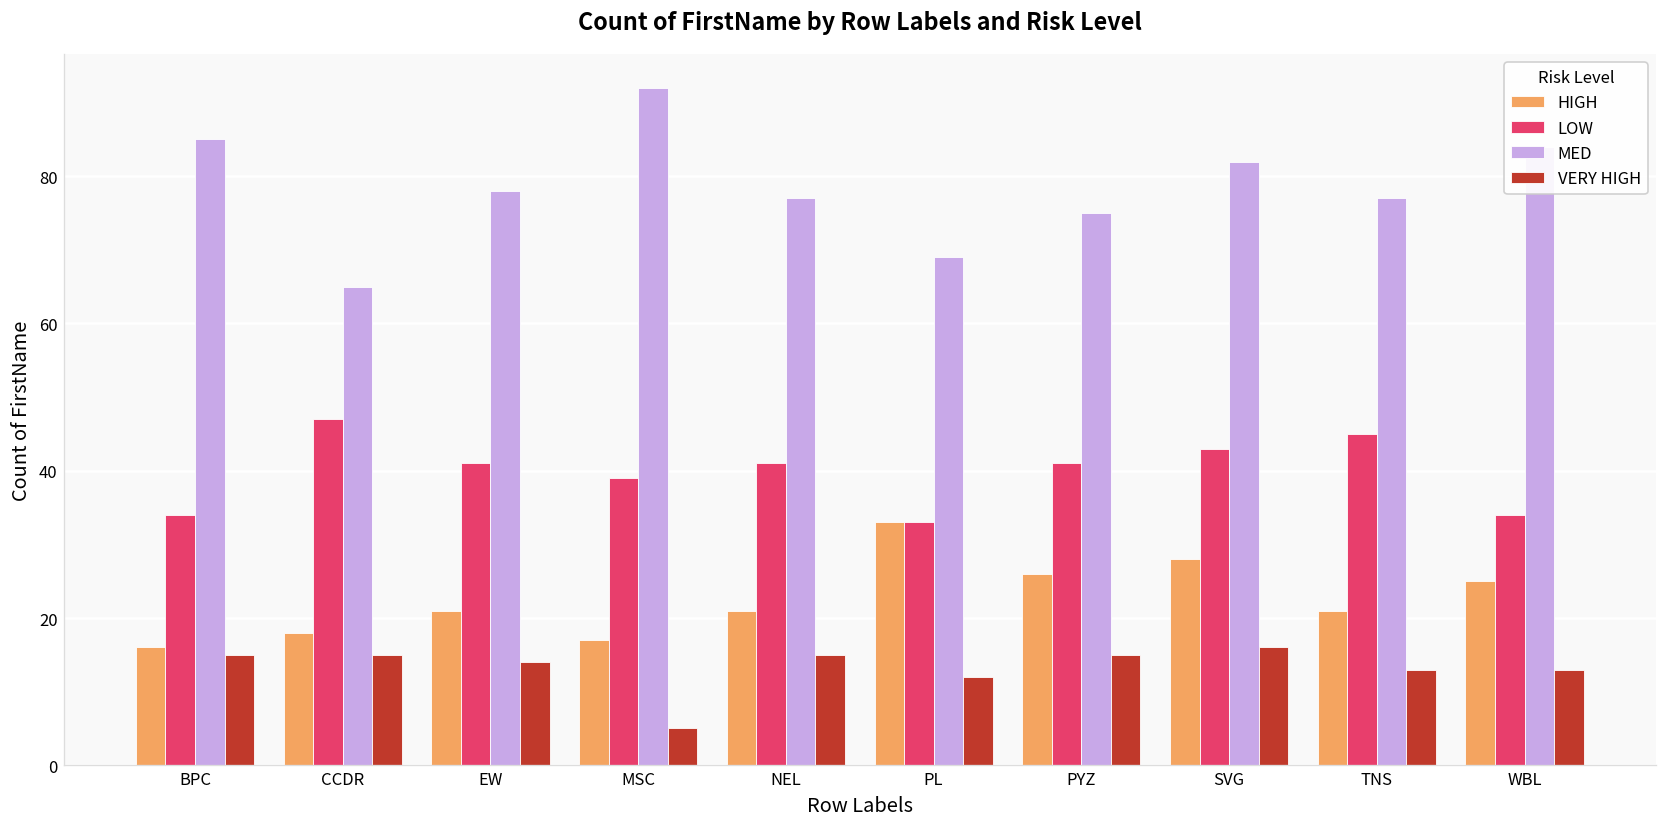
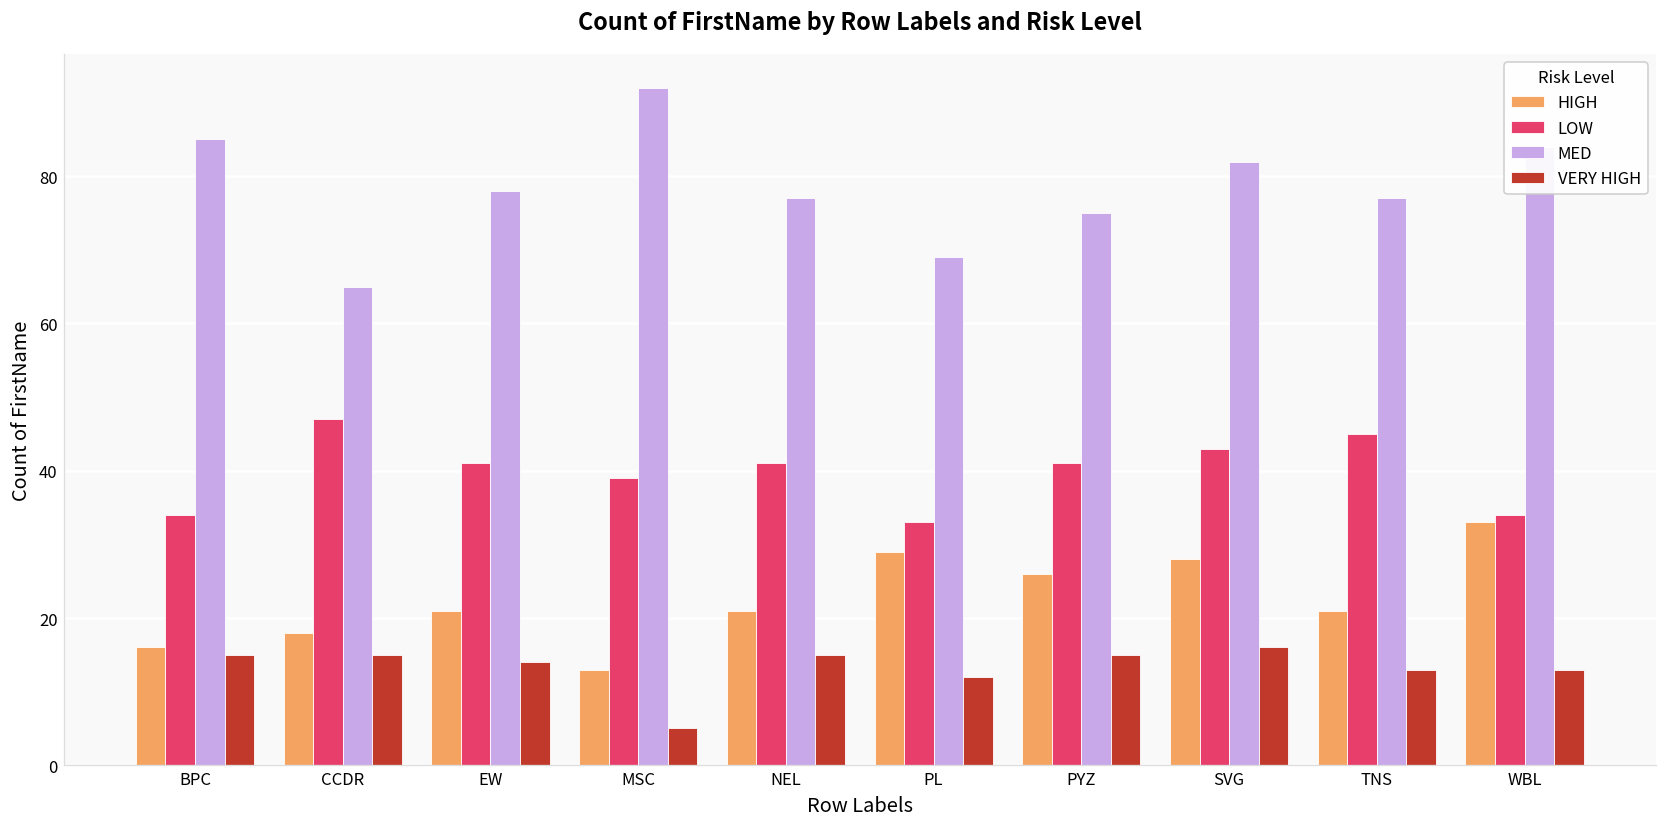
  {
    "HIGH": {
      "BPC": 16,
      "CCDR": 18,
      "EW": 21,
-     "MSC": 17,
+     "MSC": 13,
      "NEL": 21,
-     "PL": 33,
+     "PL": 29,
      "PYZ": 26,
      "SVG": 28,
      "TNS": 21,
-     "WBL": 25
+     "WBL": 33
    },
    "LOW": {
      "BPC": 34,
      "CCDR": 47,
      "EW": 41,
      "MSC": 39,
      "NEL": 41,
      "PL": 33,
      "PYZ": 41,
      "SVG": 43,
      "TNS": 45,
      "WBL": 34
    },
    "MED": {
      "BPC": 85,
      "CCDR": 65,
      "EW": 78,
      "MSC": 92,
      "NEL": 77,
      "PL": 69,
      "PYZ": 75,
      "SVG": 82,
      "TNS": 77
    },
    "VERY HIGH": {
      "BPC": 15,
      "CCDR": 15,
      "EW": 14,
      "MSC": 5,
      "NEL": 15,
      "PL": 12,
      "PYZ": 15,
      "SVG": 16,
      "TNS": 13,
      "WBL": 13
    }
  }
